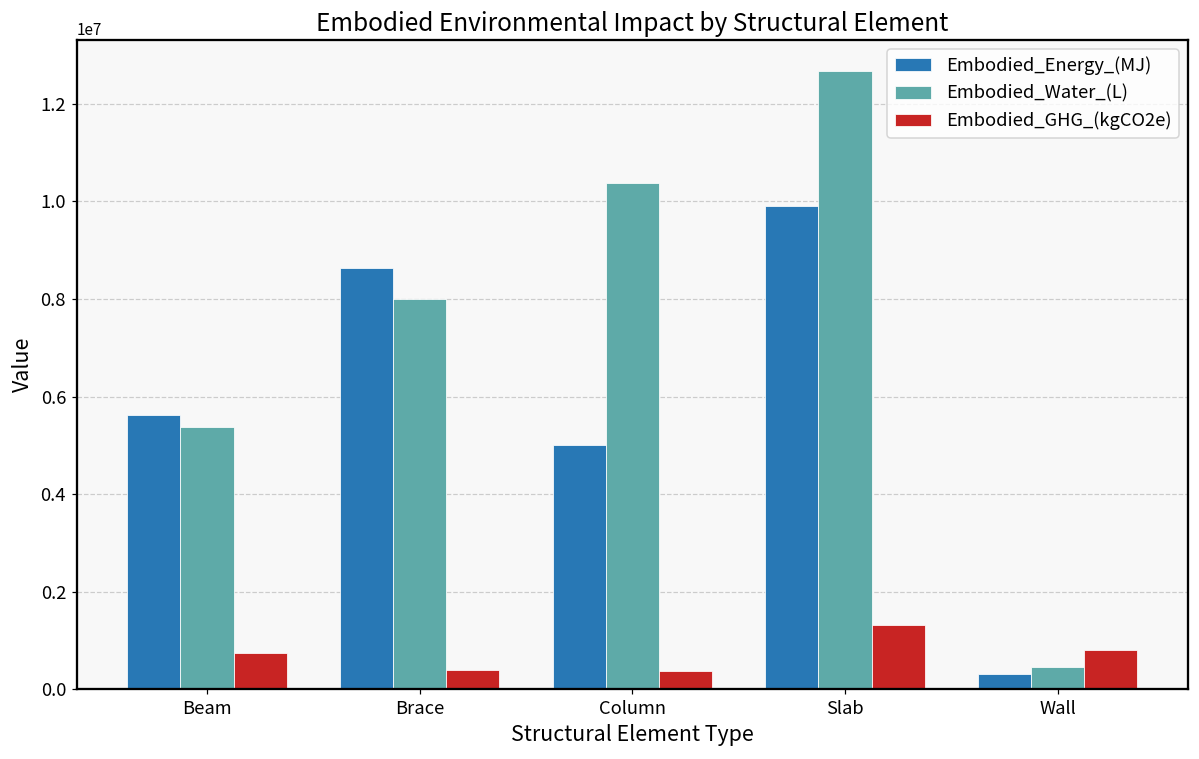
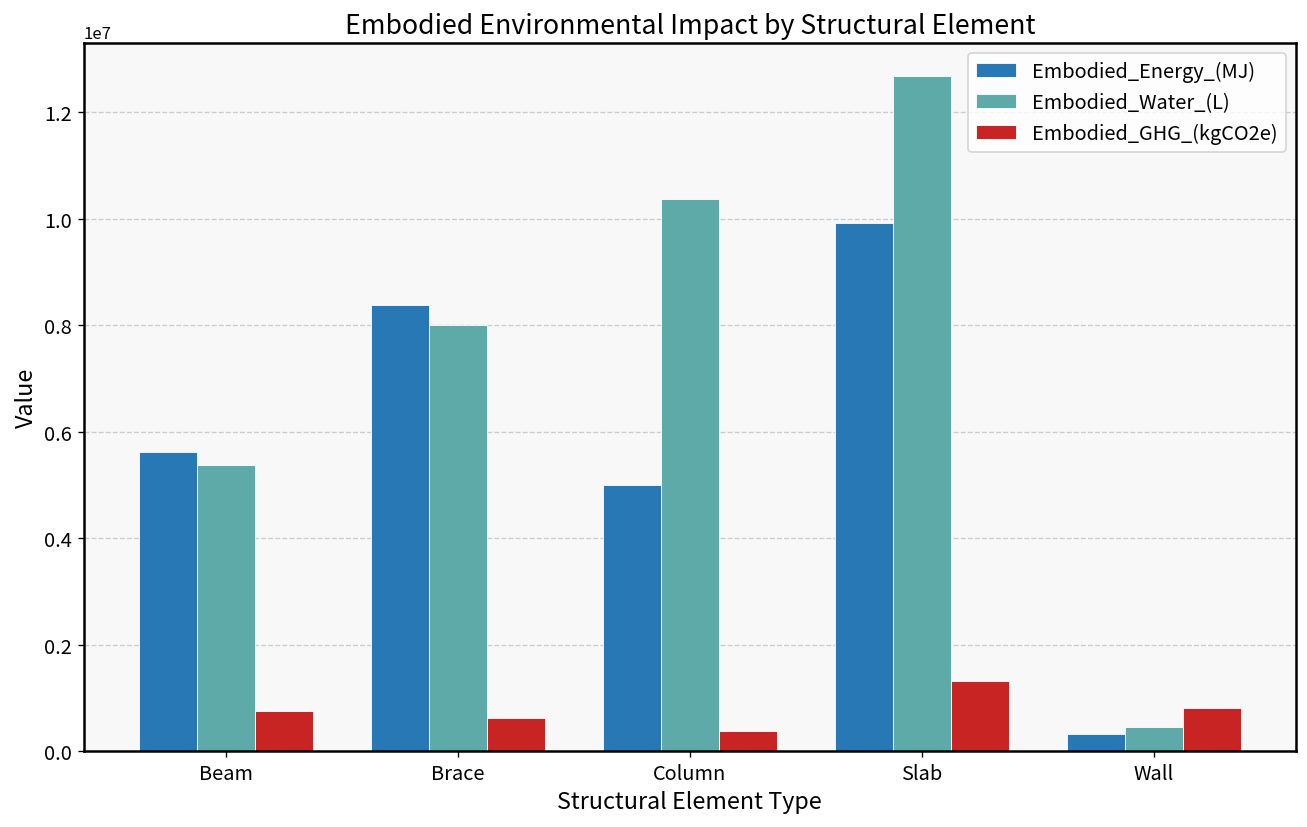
  {
    "Embodied_Energy_(MJ)": {
      "Beam": 5600000,
-     "Brace": 8600000,
+     "Brace": 8400000,
      "Column": 5000000,
      "Slab": 9900000,
      "Wall": 300000
    },
    "Embodied_Water_(L)": {
      "Beam": 5400000,
      "Brace": 8000000,
      "Column": 10400000,
      "Slab": 12700000,
      "Wall": 500000
    },
    "Embodied_GHG_(kgCO2e)": {
      "Beam": 800000,
-     "Brace": 400000,
+     "Brace": 600000,
      "Column": 400000,
      "Slab": 1300000,
      "Wall": 800000
    }
  }
